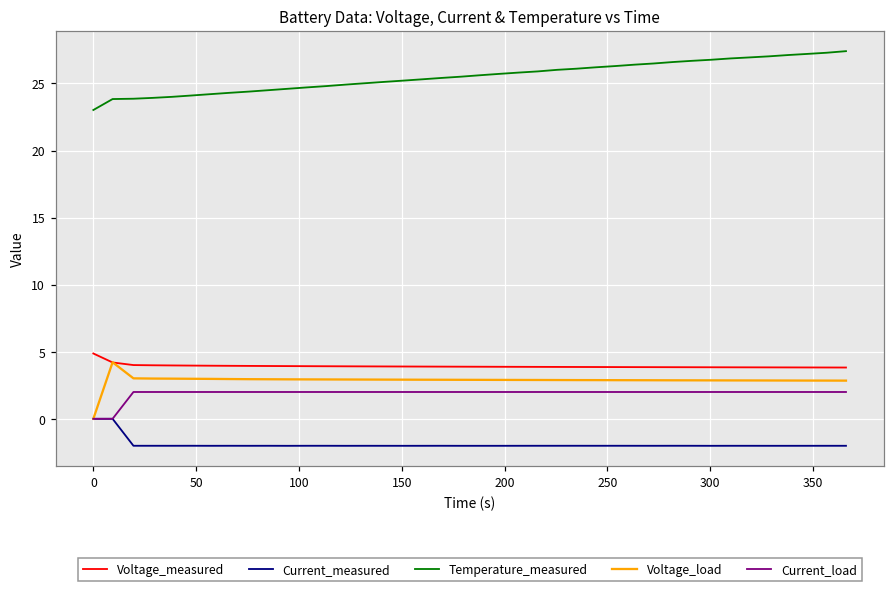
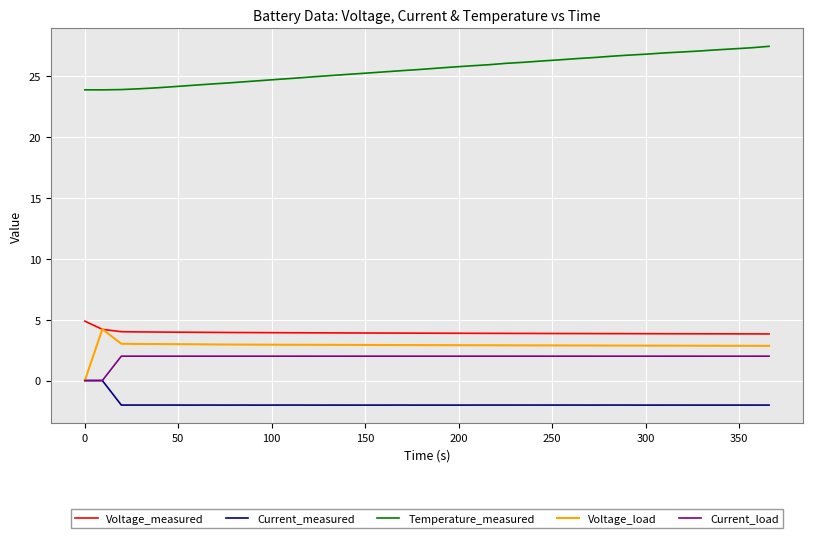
  {
    "Voltage_measured": {
      "0": 4.9
    },
    "Temperature_measured": {
-     "0": 23.0
+     "0": 23.8
    }
  }
